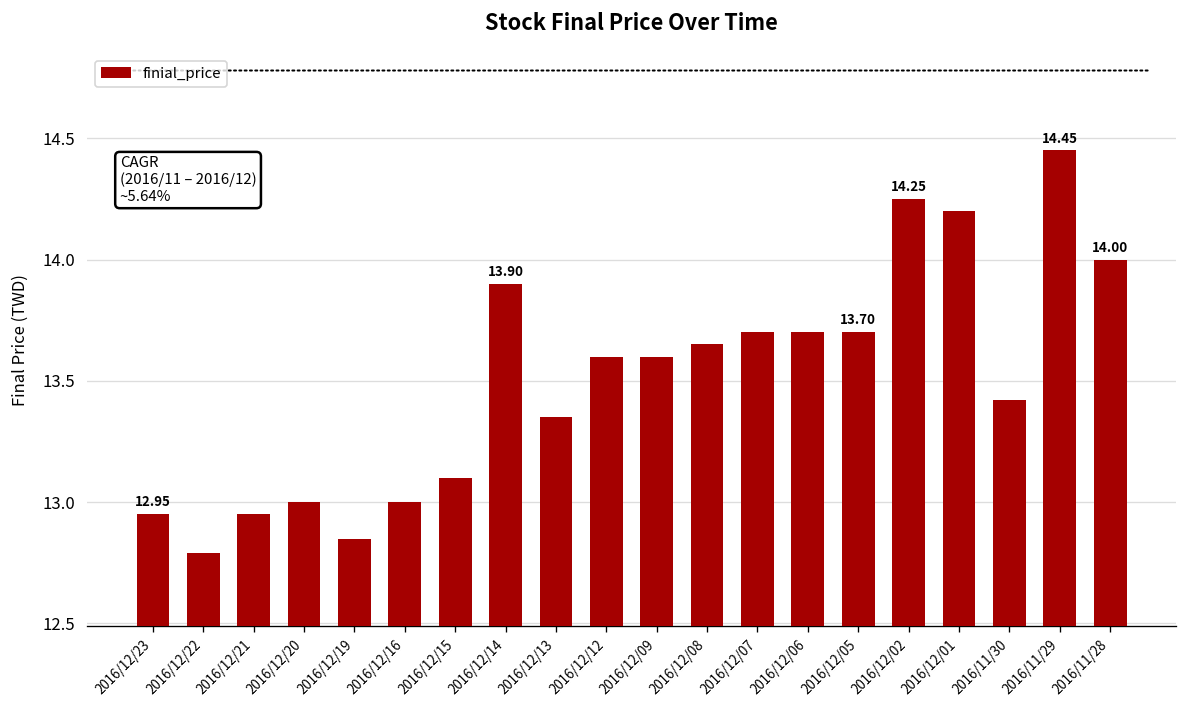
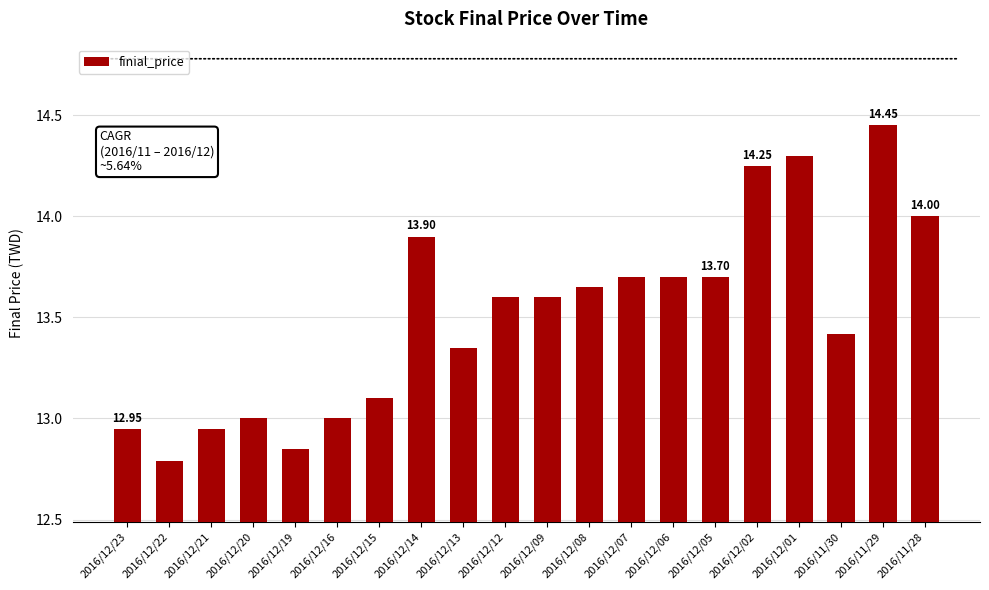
  {
    "2016/12/22": 12.8,
    "2016/12/21": 12.95,
    "2016/12/20": 13.0,
    "2016/12/19": 12.85,
    "2016/12/16": 13.0,
    "2016/12/15": 13.1,
    "2016/12/13": 13.35,
    "2016/12/12": 13.6,
    "2016/12/09": 13.6,
    "2016/12/08": 13.65,
    "2016/12/07": 13.7,
    "2016/12/06": 13.7,
-   "2016/12/01": 14.2,
+   "2016/12/01": 14.3,
    "2016/11/30": 13.42
  }
